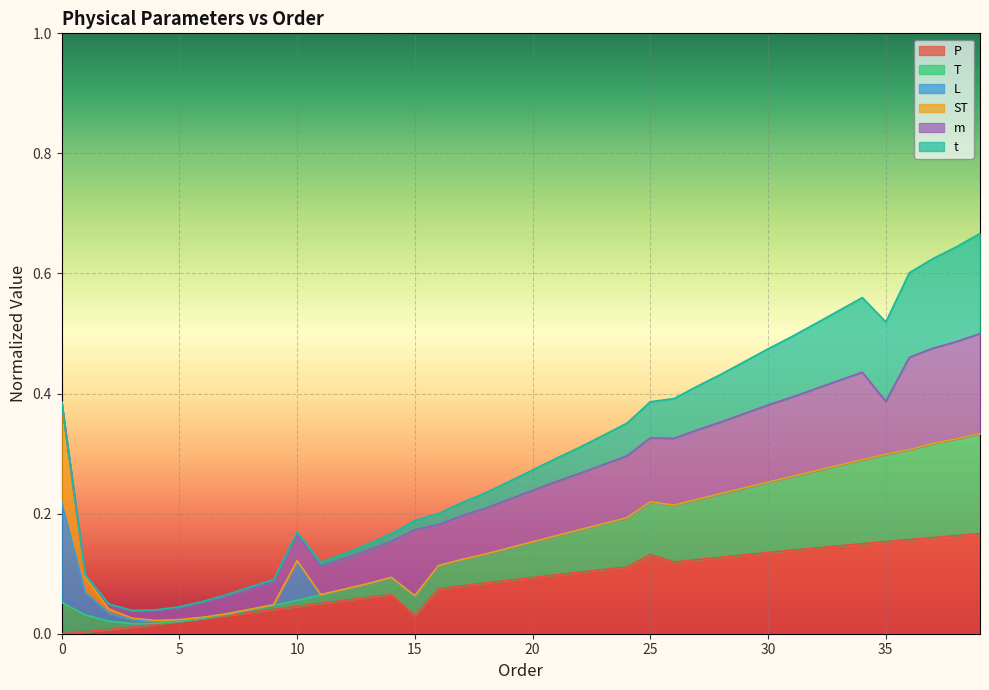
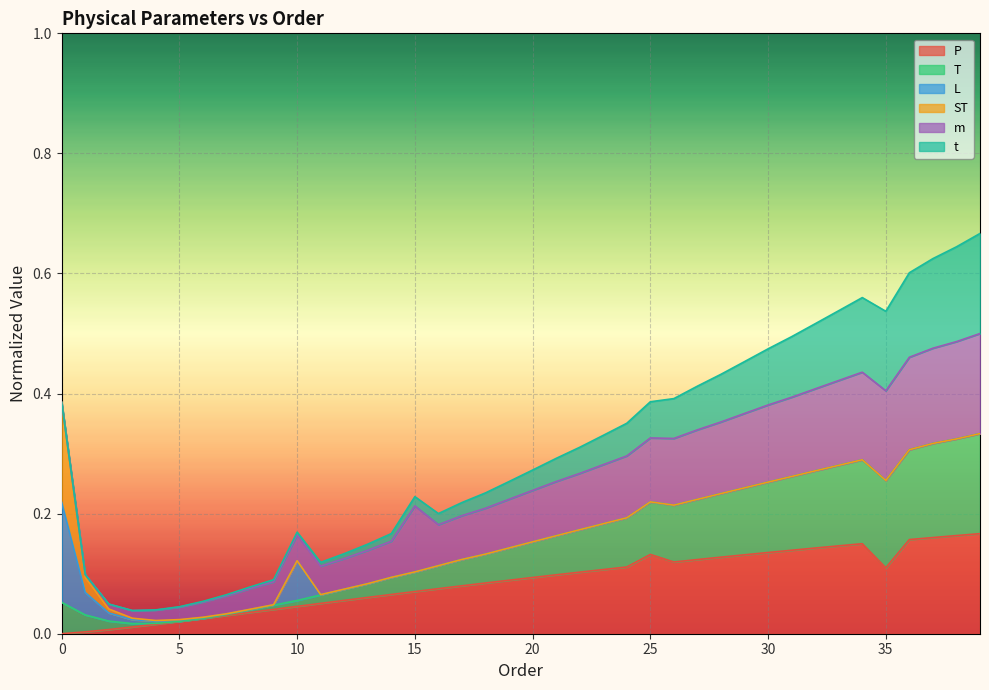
  {
    "P": {
      "0": 0.00,
      "10": 0.05,
-     "15": 0.03,
+     "15": 0.07,
      "20": 0.09,
      "25": 0.13,
      "30": 0.14,
-     "35": 0.15
+     "35": 0.11
    },
    "L": {
      "0": 0.17
    },
    "m": {
      "10": 0.04,
      "15": 0.11,
      "20": 0.09,
      "25": 0.11,
      "30": 0.13,
-     "35": 0.09
+     "35": 0.15
    }
  }
